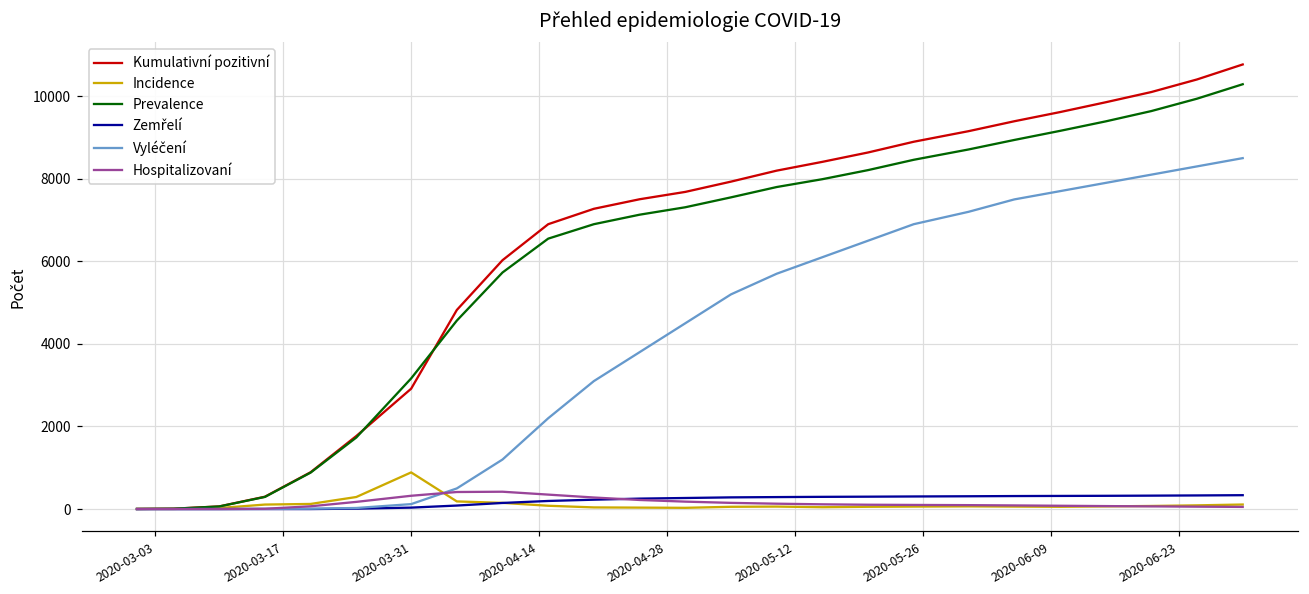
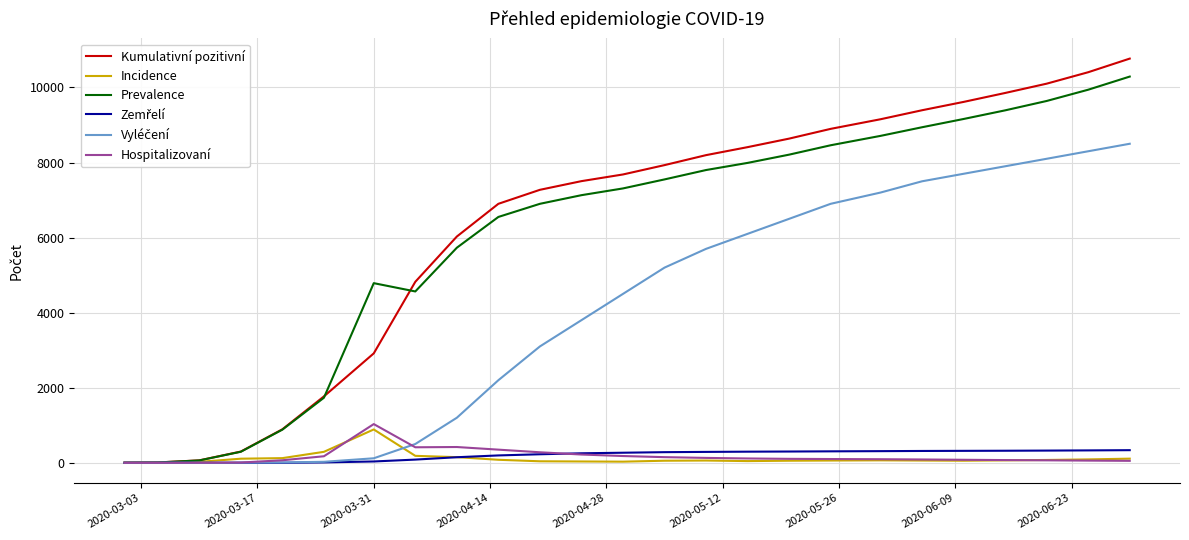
  {
    "Kumulativní pozitivní": {
      "2020-03-31": 2900
    },
    "Incidence": {
      "2020-03-31": 900
    },
    "Prevalence": {
-     "2020-03-31": 3200
+     "2020-03-31": 4800
    },
    "Zemřelí": {
      "2020-03-31": 0
    },
    "Vyléčení": {
      "2020-03-31": 100
    },
    "Hospitalizovaní": {
-     "2020-03-31": 300
+     "2020-03-31": 1000
    }
  }
